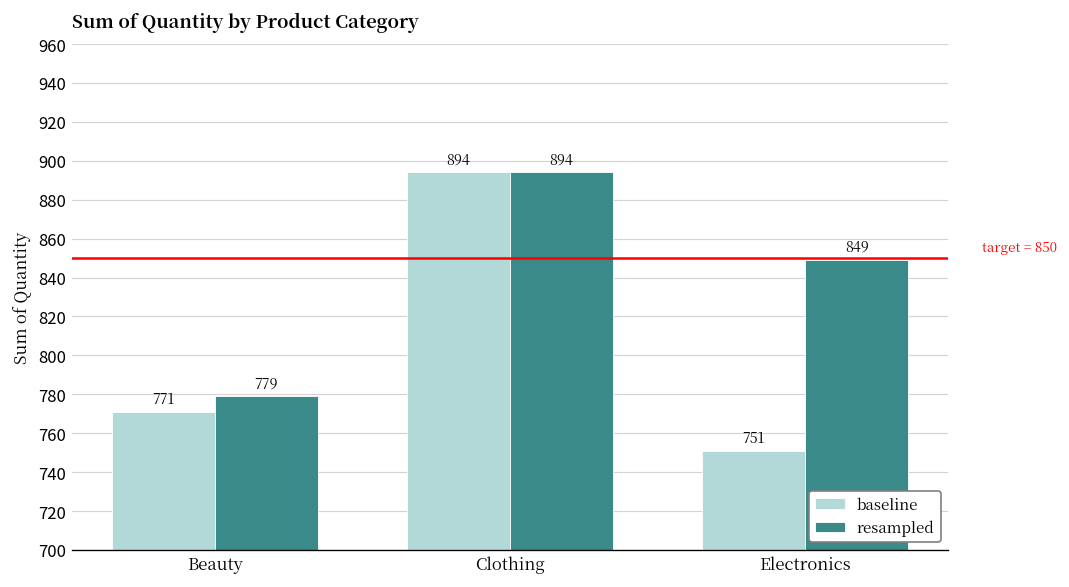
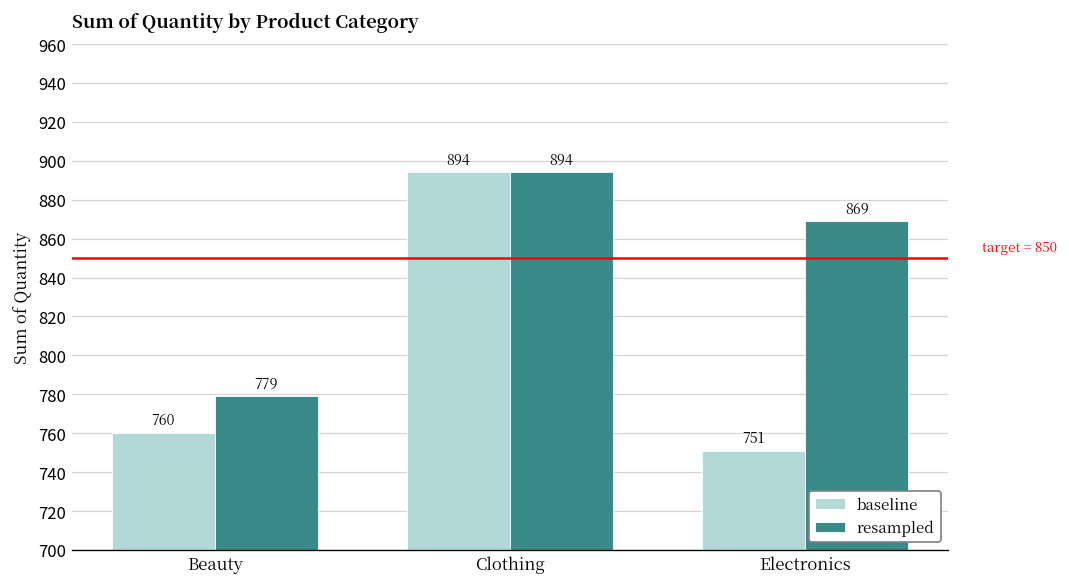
  {
    "baseline": {
-     "Beauty": 771,
+     "Beauty": 760,
      "Clothing": 894,
      "Electronics": 751
    },
    "resampled": {
      "Beauty": 779,
      "Clothing": 894,
-     "Electronics": 849
+     "Electronics": 869
    }
  }
